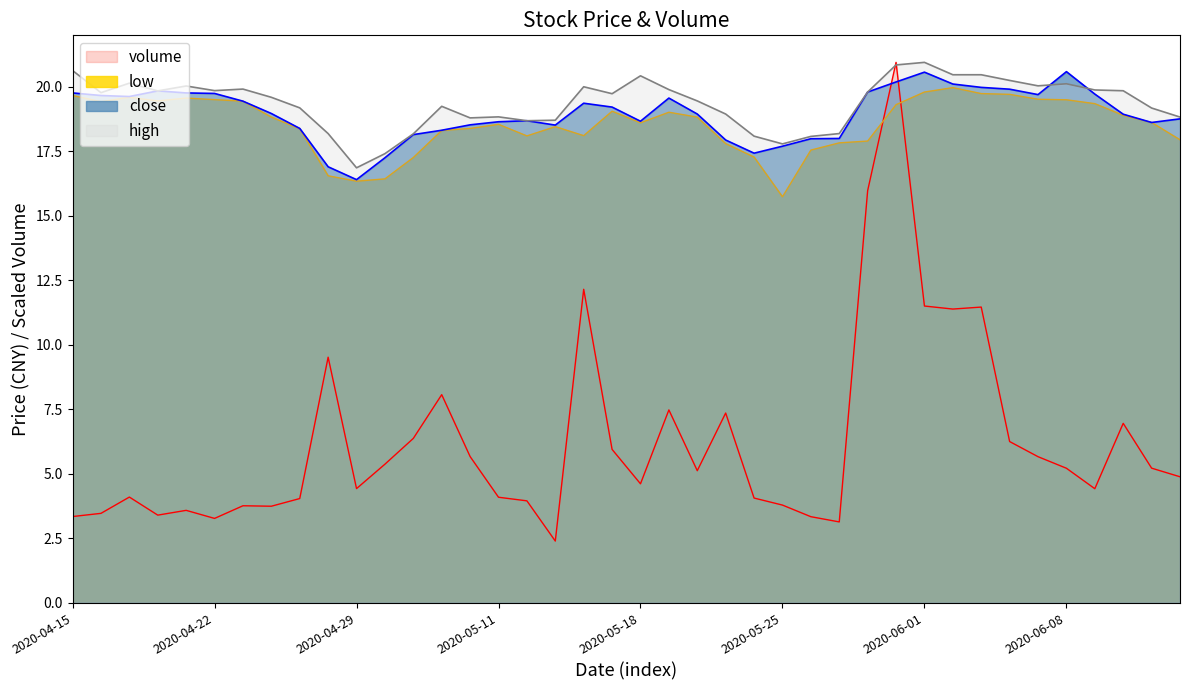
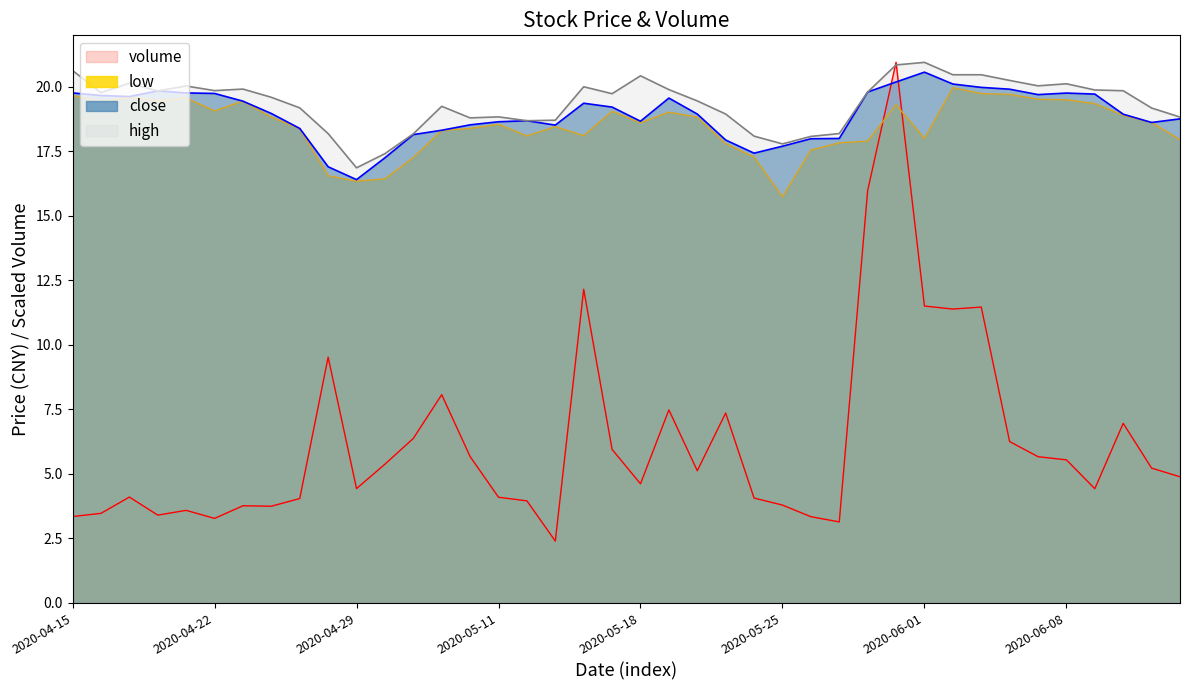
  {
    "volume": {
      "2020-04-15": 3.3,
      "2020-04-22": 3.3,
      "2020-04-29": 4.4,
      "2020-05-11": 4.1,
      "2020-05-18": 4.6,
      "2020-05-25": 3.8,
      "2020-06-01": 11.5,
-     "2020-06-08": 5.2
+     "2020-06-08": 5.5
    },
    "low": {
      "2020-04-15": 19.7,
-     "2020-04-22": 19.5,
+     "2020-04-22": 19.1,
      "2020-05-25": 15.7,
-     "2020-06-01": 19.8,
+     "2020-06-01": 18.0,
      "2020-06-08": 19.5
    },
    "close": {
      "2020-04-15": 19.8,
      "2020-04-22": 19.7,
      "2020-06-01": 20.6,
-     "2020-06-08": 20.6
+     "2020-06-08": 19.8
    },
    "high": {
      "2020-04-15": 20.6,
      "2020-04-22": 19.9,
      "2020-04-29": 16.9,
      "2020-05-11": 18.8,
      "2020-05-18": 20.4,
      "2020-06-01": 21.0,
      "2020-06-08": 20.1
    }
  }
